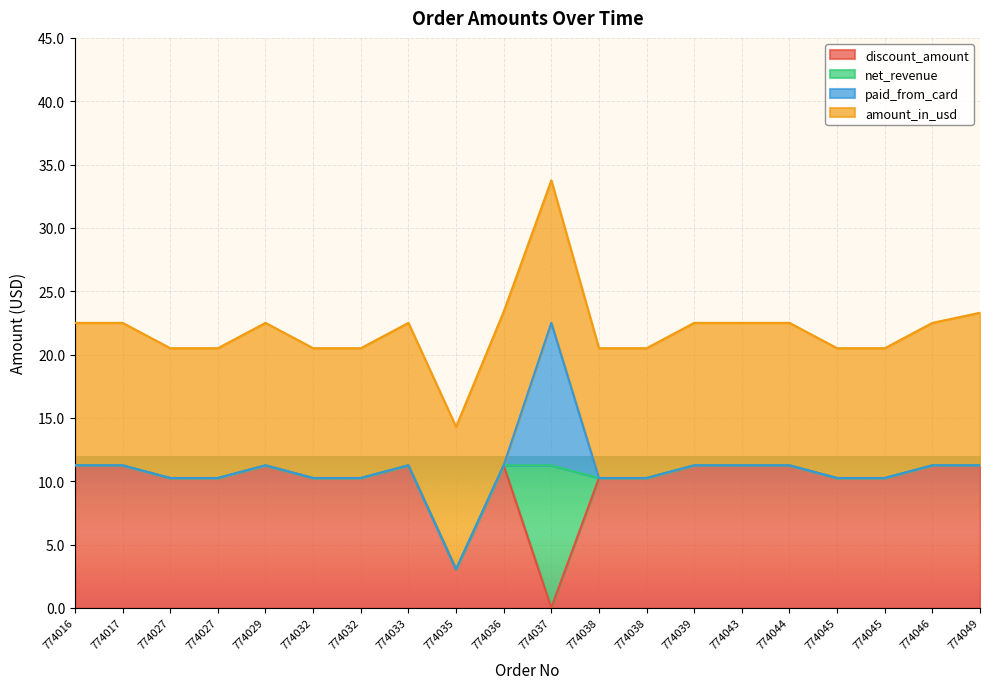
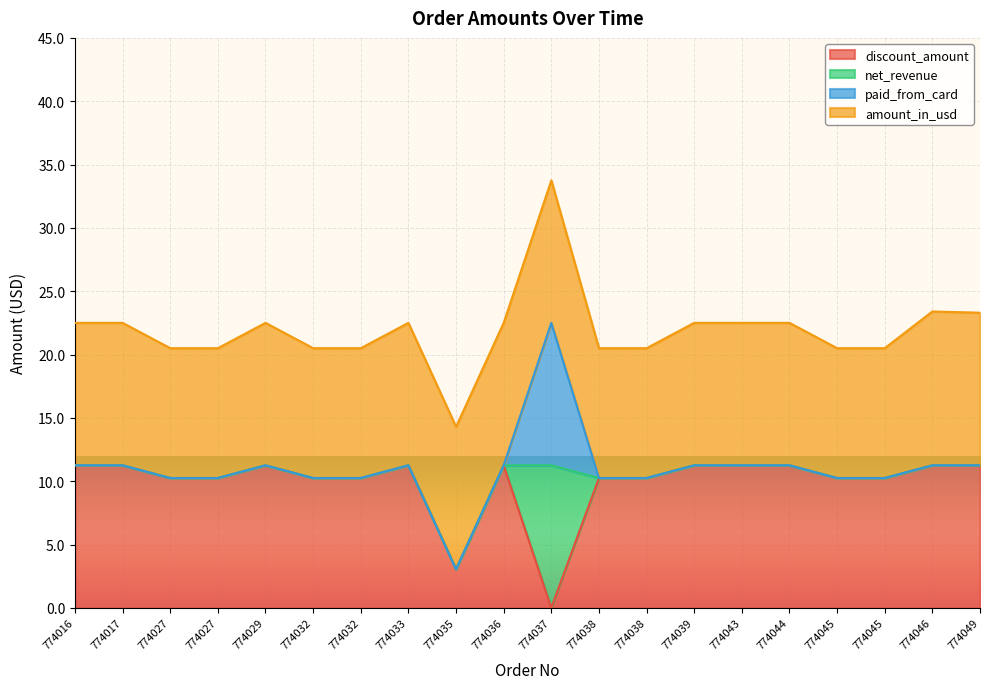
  {
    "discount_amount": {
      "774037": 0.0
    },
    "net_revenue": {
      "774037": 11.3
    },
    "paid_from_card": {
      "774037": 11.3
    },
    "amount_in_usd": {
      "774016": 11.3,
      "774017": 11.3,
      "774029": 11.3,
      "774033": 11.3,
      "774035": 11.3,
-     "774036": 12.1,
+     "774036": 11.3,
      "774037": 11.3,
      "774039": 11.3,
      "774043": 11.3,
      "774044": 11.3,
-     "774046": 11.3,
+     "774046": 12.1,
      "774049": 12.1
    }
  }
